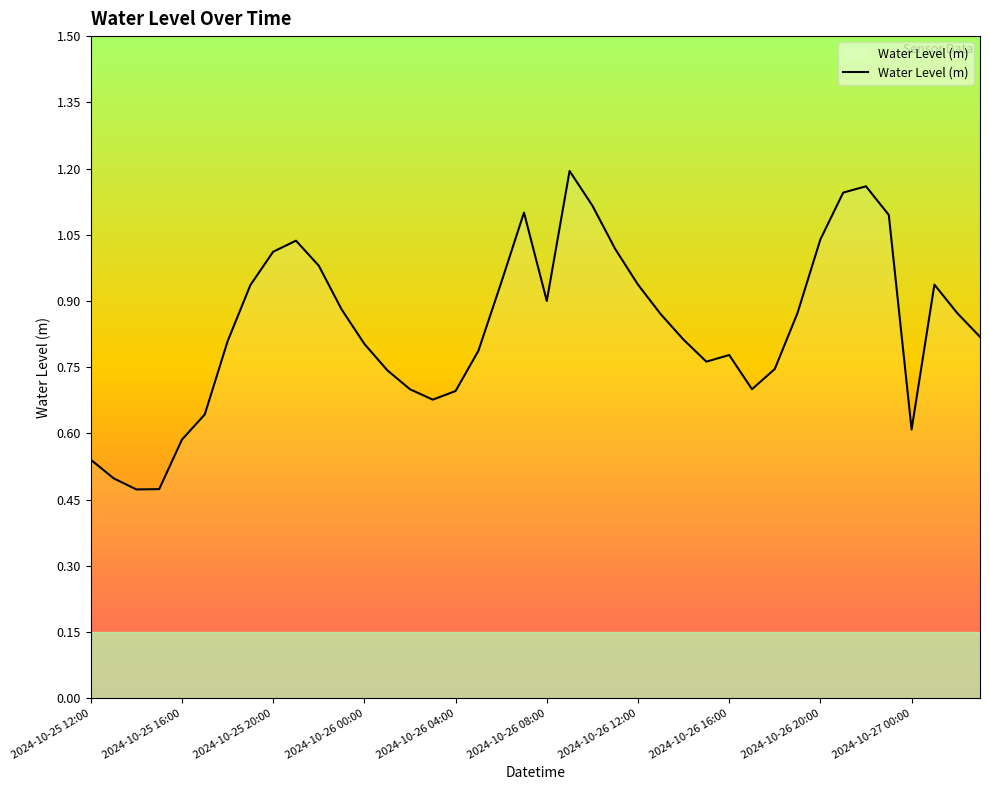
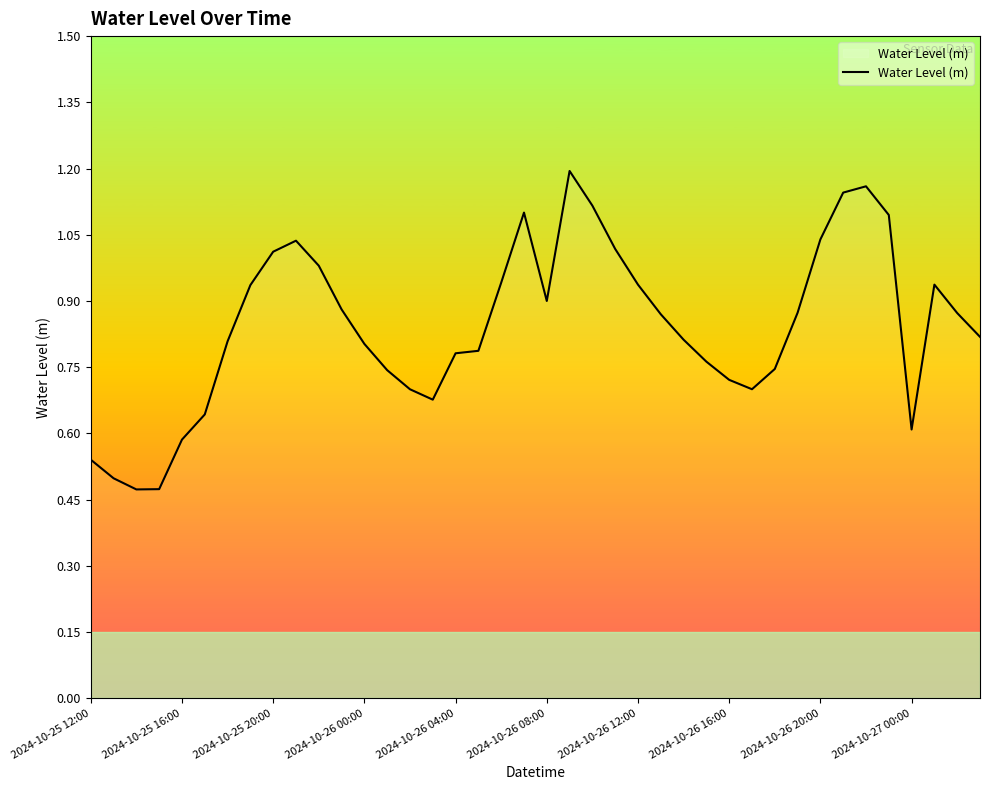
  {
    "2024-10-25 12:00": 0.54,
    "2024-10-25 16:00": 0.59,
    "2024-10-25 20:00": 1.01,
    "2024-10-26 00:00": 0.80,
-   "2024-10-26 04:00": 0.70,
+   "2024-10-26 04:00": 0.78,
    "2024-10-26 08:00": 0.90,
    "2024-10-26 12:00": 0.94,
-   "2024-10-26 16:00": 0.78,
+   "2024-10-26 16:00": 0.72,
    "2024-10-26 20:00": 1.04,
    "2024-10-27 00:00": 0.61
  }
